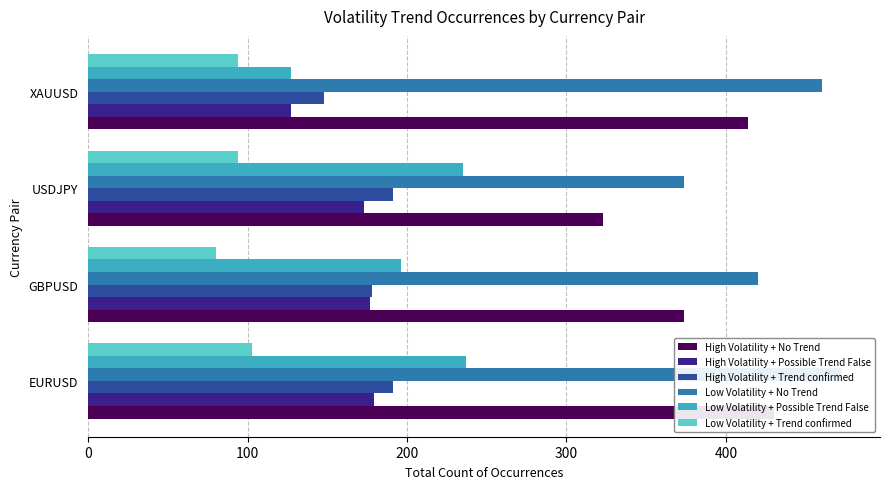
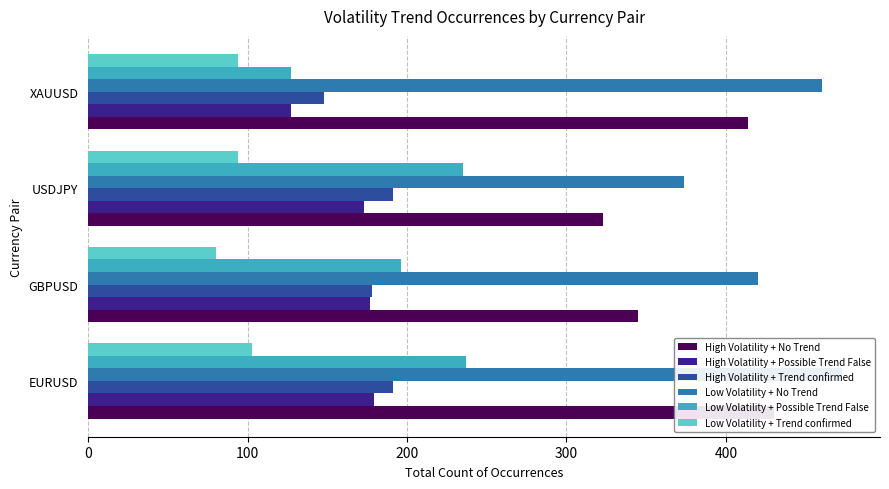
  {
    "High Volatility + No Trend": {
      "XAUUSD": 414,
      "USDJPY": 323,
-     "GBPUSD": 374
+     "GBPUSD": 345
    }
  }
